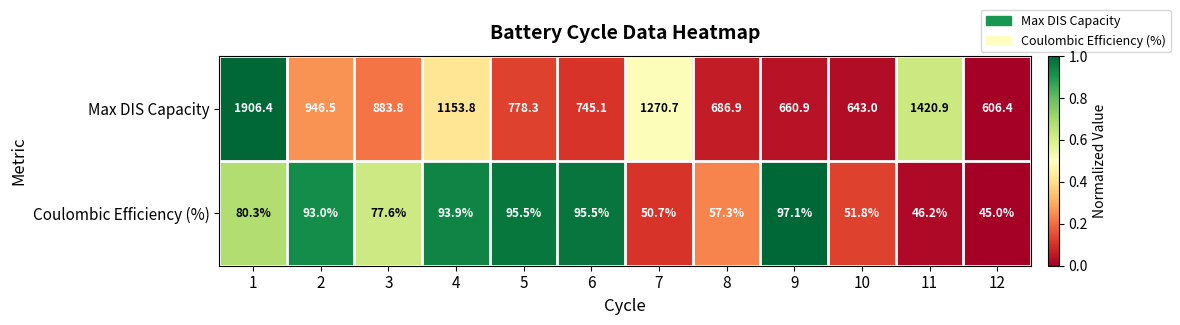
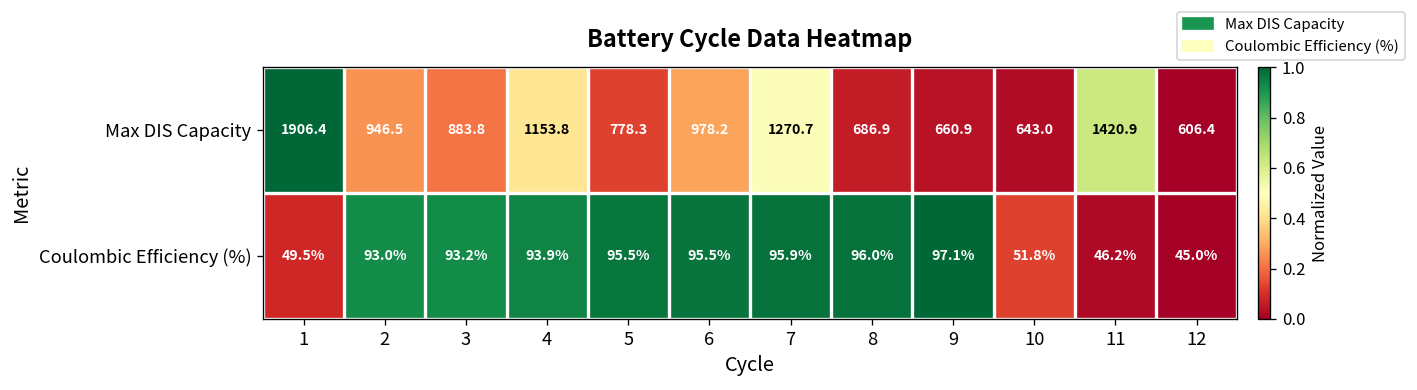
  {
    "Max DIS Capacity": {
      "1": "1906.4",
      "2": "946.5",
      "3": "883.8",
      "4": "1153.8",
      "5": "778.3",
-     "6": "745.1",
+     "6": "978.2",
      "7": "1270.7",
      "8": "686.9",
      "9": "660.9",
      "10": "643.0",
      "11": "1420.9",
      "12": "606.4"
    },
    "Coulombic Efficiency (%)": {
-     "1": "80.3%",
+     "1": "49.5%",
      "2": "93.0%",
-     "3": "77.6%",
+     "3": "93.2%",
      "4": "93.9%",
      "5": "95.5%",
      "6": "95.5%",
-     "7": "50.7%",
-     "8": "57.3%",
+     "7": "95.9%",
+     "8": "96.0%",
      "9": "97.1%",
      "10": "51.8%",
      "11": "46.2%",
      "12": "45.0%"
    }
  }
